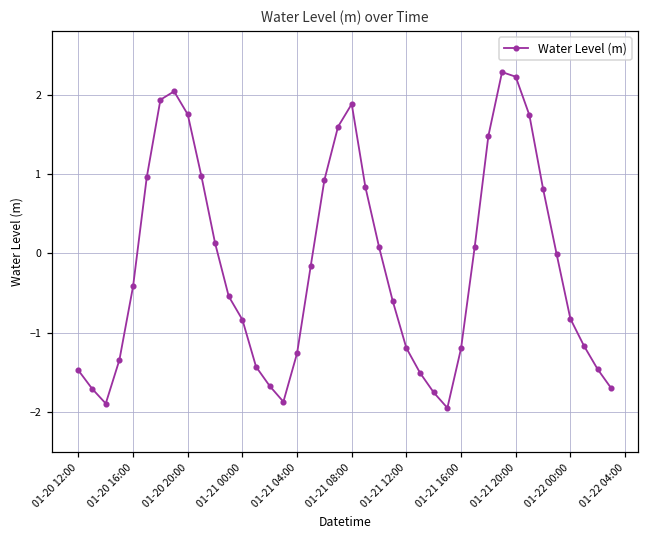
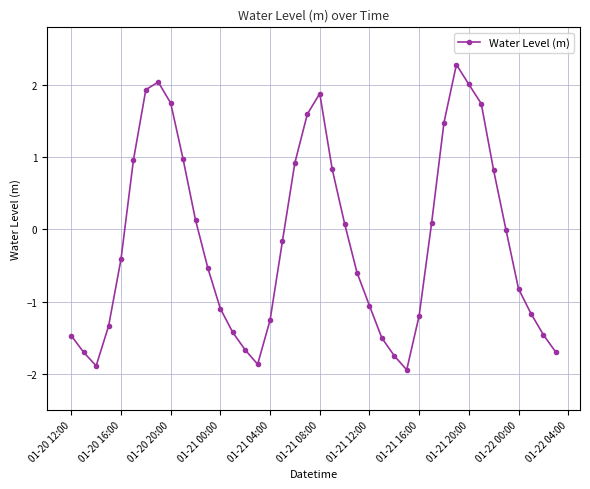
  {
    "01-20 12:00": -1.5,
    "01-20 16:00": -0.4,
    "01-20 20:00": 1.8,
-   "01-21 00:00": -0.8,
+   "01-21 00:00": -1.1,
    "01-21 04:00": -1.3,
    "01-21 08:00": 1.9,
-   "01-21 12:00": -1.2,
+   "01-21 12:00": -1.1,
    "01-21 16:00": -1.2,
-   "01-21 20:00": 2.2,
+   "01-21 20:00": 2.0,
    "01-22 00:00": -0.8
  }
